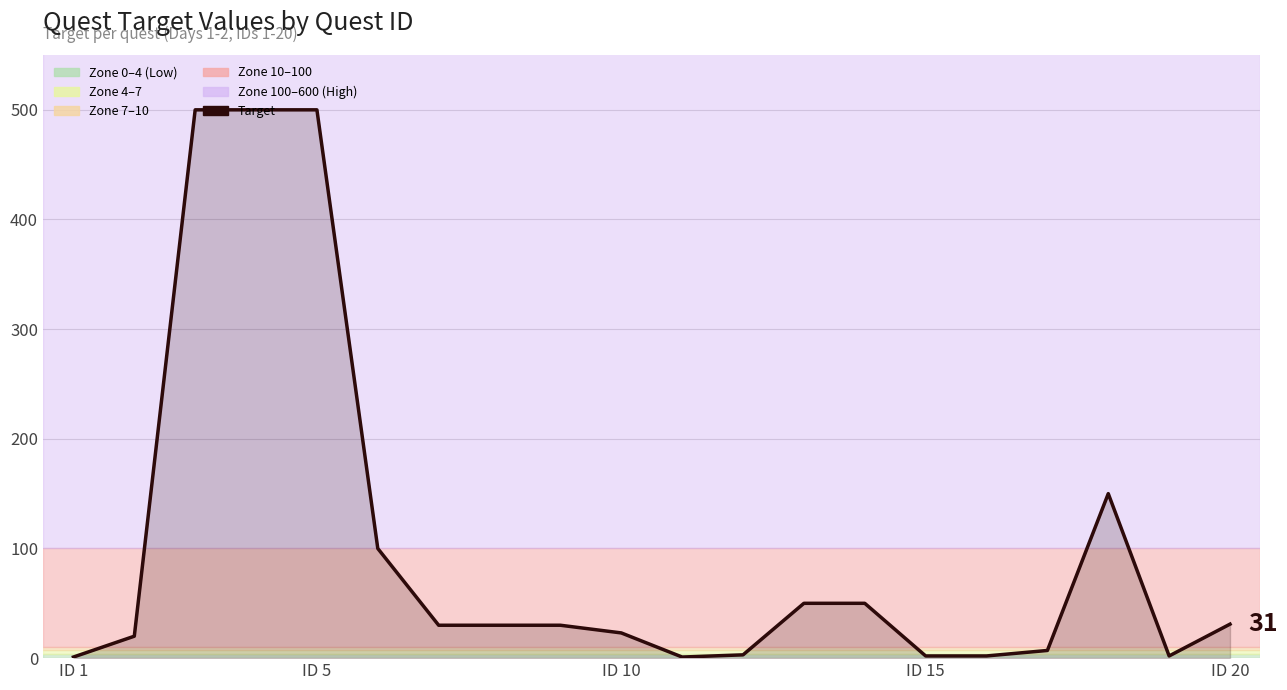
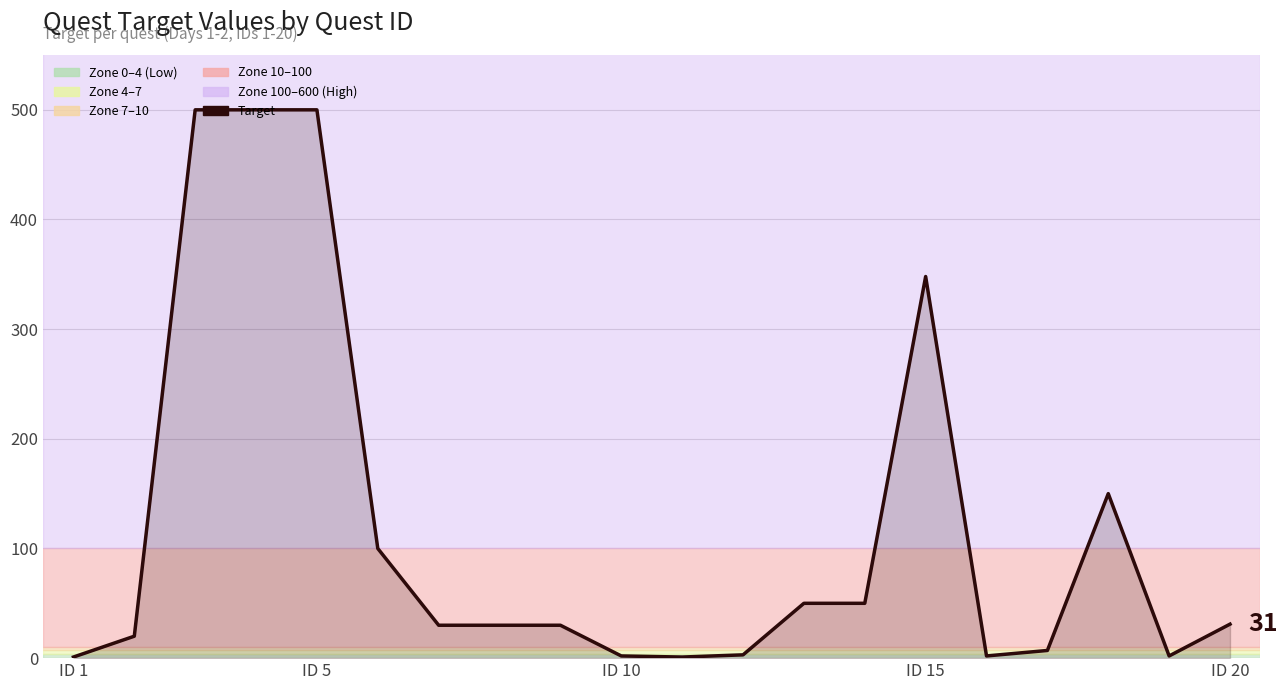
  {
    "ID 1": 1,
    "ID 5": 500,
-   "ID 10": 23,
-   "ID 15": 2
+   "ID 10": 2,
+   "ID 15": 348
  }
